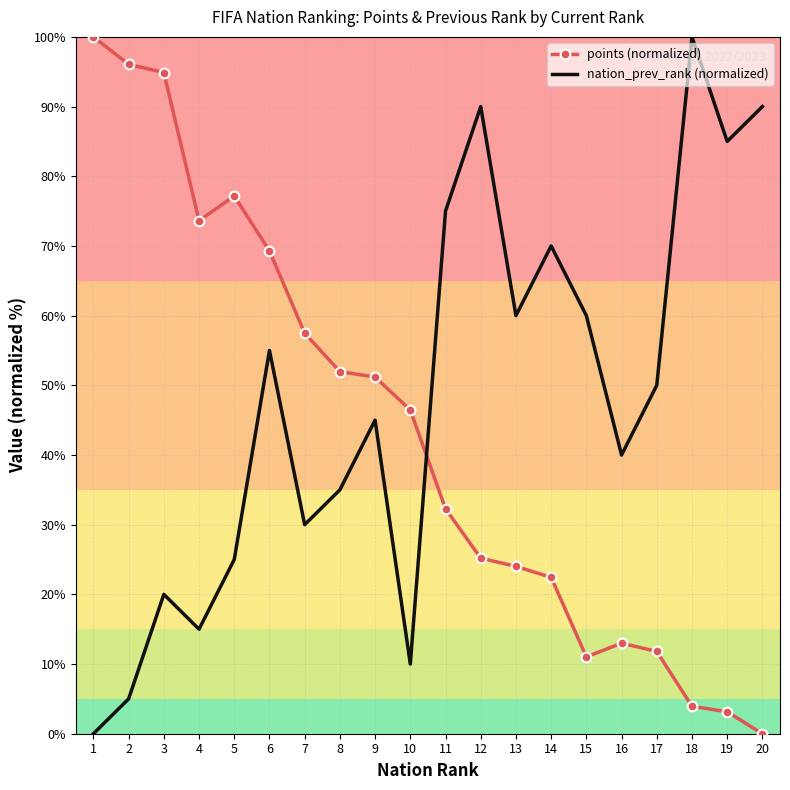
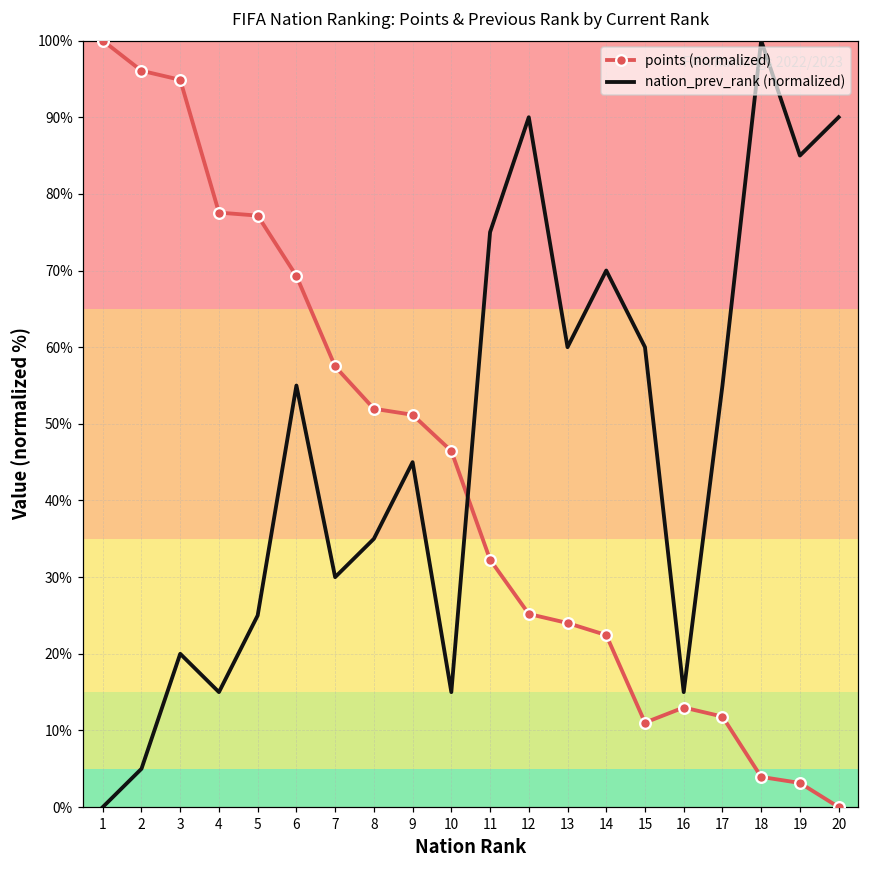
  {
    "points (normalized)": {
      "1": "100%",
      "2": "96%",
      "3": "95%",
-     "4": "74%",
+     "4": "78%",
      "5": "77%",
      "6": "69%",
      "7": "57%",
      "8": "52%",
      "9": "51%",
      "10": "46%",
      "11": "32%",
      "12": "25%",
      "13": "24%",
      "14": "22%",
      "15": "11%",
      "16": "13%",
      "17": "12%",
      "18": "4%",
      "19": "3%",
      "20": "0%"
    },
    "nation_prev_rank (normalized)": {
      "1": "0%",
      "2": "5%",
      "3": "20%",
      "4": "15%",
      "5": "25%",
      "6": "55%",
      "7": "30%",
      "8": "35%",
      "9": "45%",
-     "10": "10%",
+     "10": "15%",
      "11": "75%",
      "12": "90%",
      "13": "60%",
      "14": "70%",
      "15": "60%",
-     "16": "40%",
-     "17": "50%",
+     "16": "15%",
+     "17": "55%",
      "19": "85%",
      "20": "90%"
    }
  }
